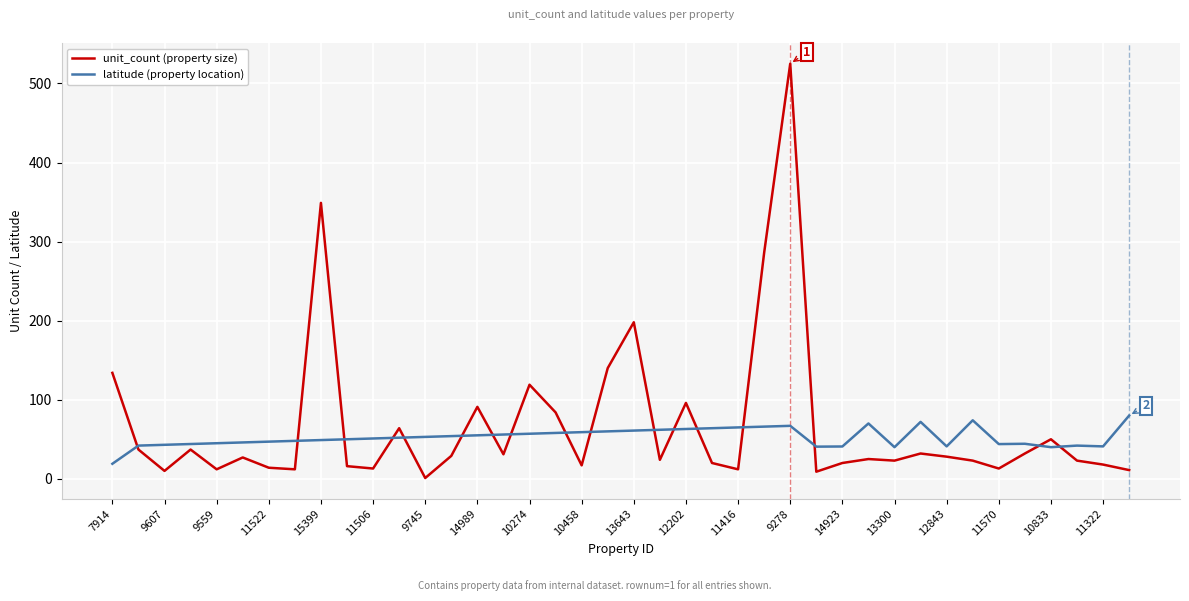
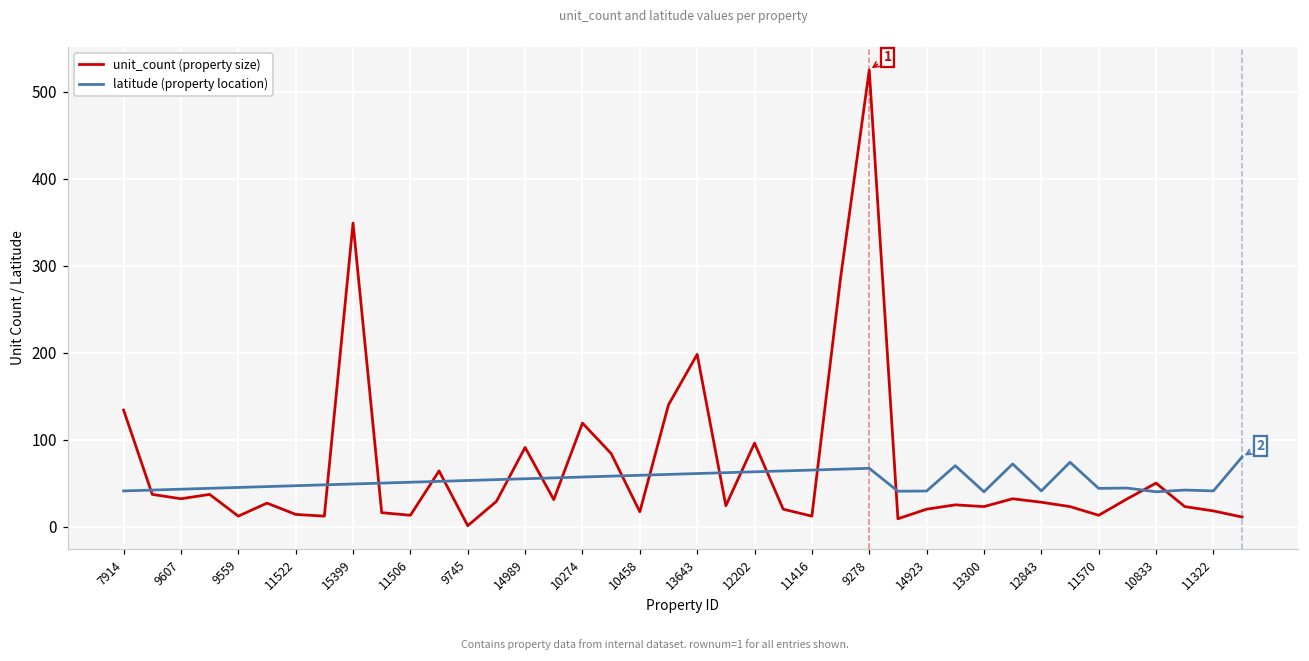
  {
    "unit_count (property size)": {
      "7914": 130,
-     "9607": 10,
+     "9607": 30,
      "9559": 10,
      "11522": 10,
      "15399": 350,
      "11506": 10,
      "9745": 0,
      "14989": 90,
      "10274": 120,
      "10458": 20,
      "13643": 200,
      "12202": 100,
      "11416": 10,
      "14923": 20,
      "13300": 20,
      "12843": 30,
      "11570": 10,
      "10833": 50,
      "11322": 20
    },
    "latitude (property location)": {
-     "7914": 20,
+     "7914": 40,
      "9607": 40,
      "9559": 50,
      "11522": 50,
      "15399": 50,
      "11506": 50,
      "9745": 50,
      "14989": 60,
      "10274": 60,
      "10458": 60,
      "13643": 60,
      "12202": 60,
      "11416": 70,
      "9278": 70,
      "14923": 40,
      "13300": 40,
      "12843": 40,
      "11570": 40,
      "10833": 40,
      "11322": 40
    }
  }
